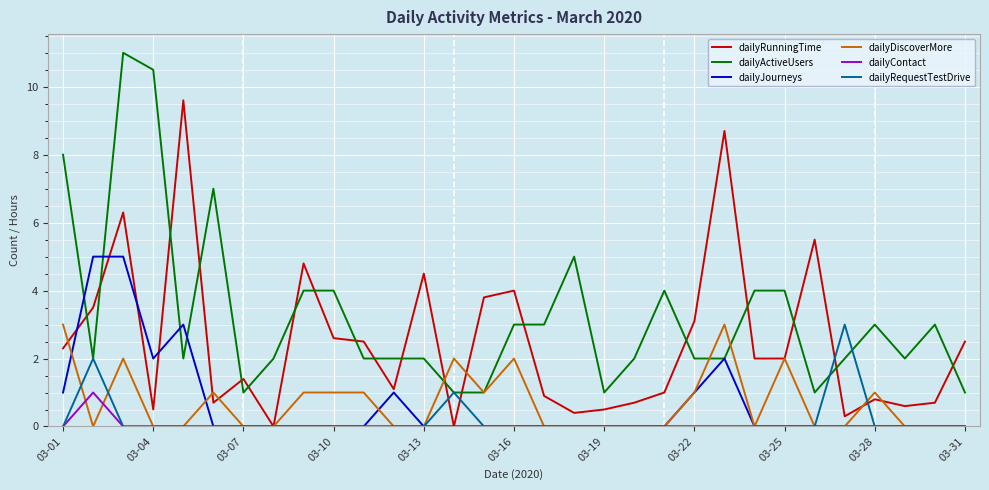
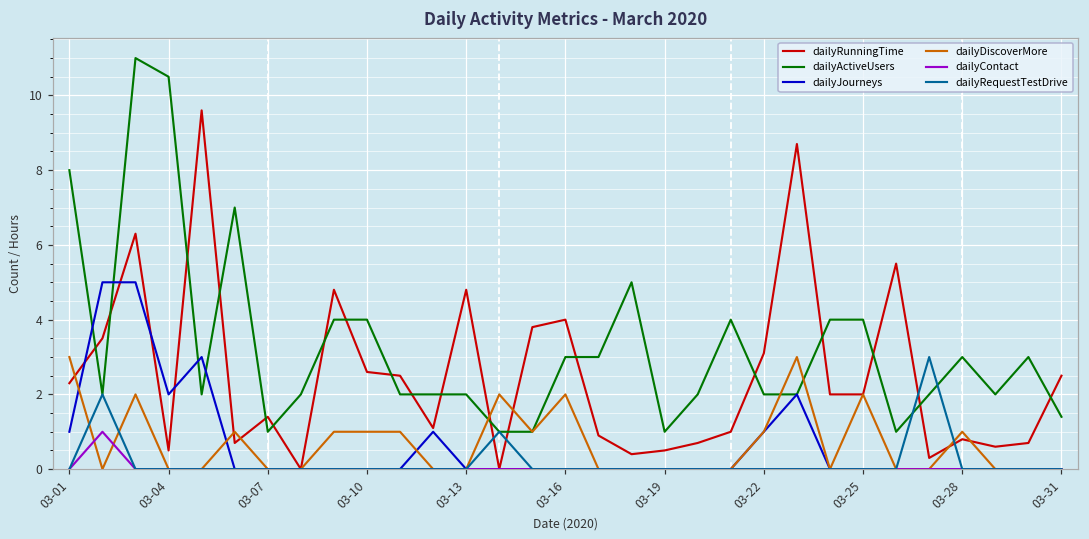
  {
    "dailyRunningTime": {
      "03-01": 2.3,
      "03-04": 0.5,
      "03-07": 1.4,
      "03-10": 2.6,
-     "03-13": 4.5,
+     "03-13": 4.8,
      "03-16": 4.0,
      "03-19": 0.5,
      "03-22": 3.1,
      "03-28": 0.8,
      "03-31": 2.5
    },
    "dailyActiveUsers": {
      "03-01": 8.0,
      "03-04": 10.5,
      "03-07": 1.0,
      "03-10": 4.0,
      "03-13": 2.0,
      "03-16": 3.0,
      "03-19": 1.0,
      "03-22": 2.0,
      "03-25": 4.0,
      "03-28": 3.0,
-     "03-31": 1.0
+     "03-31": 1.4
    },
    "dailyJourneys": {
      "03-01": 1.0,
      "03-04": 2.0
    },
    "dailyDiscoverMore": {
      "03-01": 3.0,
      "03-10": 1.0,
      "03-16": 2.0,
      "03-28": 1.0
    }
  }
